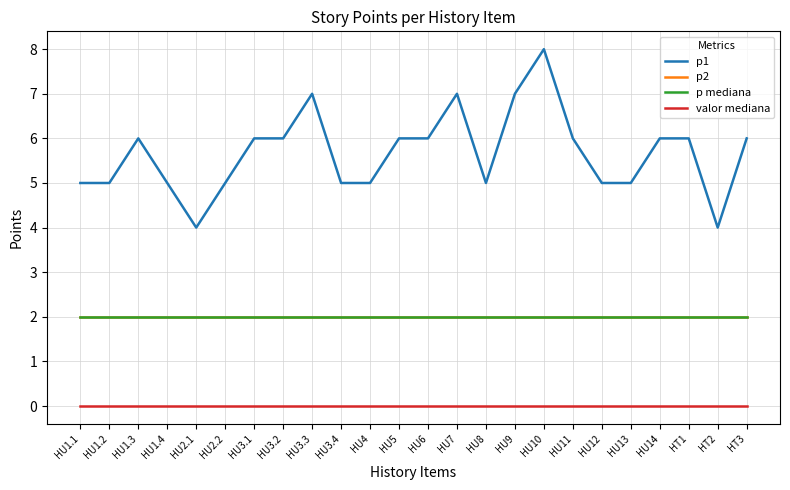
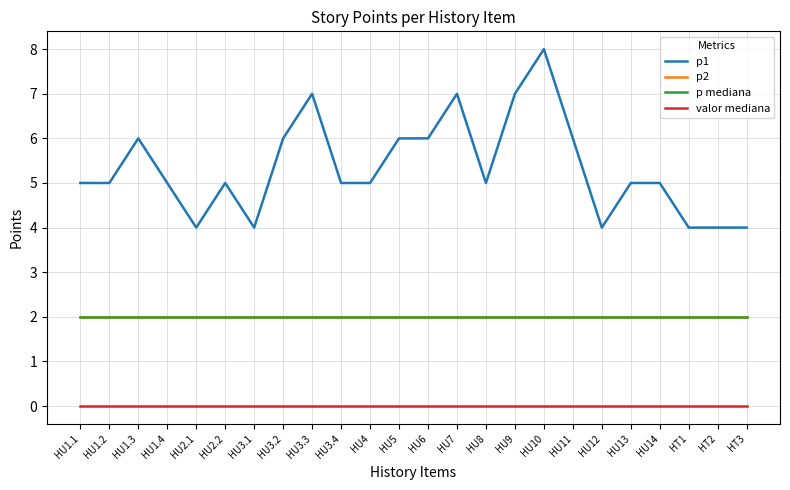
  {
    "p1": {
      "HU1.1": 5,
      "HU1.2": 5,
      "HU1.3": 6,
      "HU1.4": 5,
      "HU2.1": 4,
      "HU2.2": 5,
-     "HU3.1": 6,
+     "HU3.1": 4,
      "HU3.2": 6,
      "HU3.3": 7,
      "HU3.4": 5,
      "HU4": 5,
      "HU5": 6,
      "HU6": 6,
      "HU7": 7,
      "HU8": 5,
      "HU9": 7,
      "HU10": 8,
      "HU11": 6,
-     "HU12": 5,
+     "HU12": 4,
      "HU13": 5,
-     "HU14": 6,
-     "HT1": 6,
+     "HU14": 5,
+     "HT1": 4,
      "HT2": 4,
-     "HT3": 6
+     "HT3": 4
    },
    "p mediana": {
      "HU1.1": 2,
      "HU1.2": 2,
      "HU1.3": 2,
      "HU1.4": 2,
      "HU2.1": 2,
      "HU2.2": 2,
      "HU3.1": 2,
      "HU3.2": 2,
      "HU3.3": 2,
      "HU3.4": 2,
      "HU4": 2,
      "HU5": 2,
      "HU6": 2,
      "HU7": 2,
      "HU8": 2,
      "HU9": 2,
      "HU10": 2,
      "HU11": 2,
      "HU12": 2,
      "HU13": 2,
      "HU14": 2,
      "HT1": 2,
      "HT2": 2,
      "HT3": 2
    },
    "valor mediana": {
      "HU1.1": 0,
      "HU1.2": 0,
      "HU1.3": 0,
      "HU1.4": 0,
      "HU2.1": 0,
      "HU2.2": 0,
      "HU3.1": 0,
      "HU3.2": 0,
      "HU3.3": 0,
      "HU3.4": 0,
      "HU4": 0,
      "HU5": 0,
      "HU6": 0,
      "HU7": 0,
      "HU8": 0,
      "HU9": 0,
      "HU10": 0,
      "HU11": 0,
      "HU12": 0,
      "HU13": 0,
      "HU14": 0,
      "HT1": 0,
      "HT2": 0,
      "HT3": 0
    }
  }
